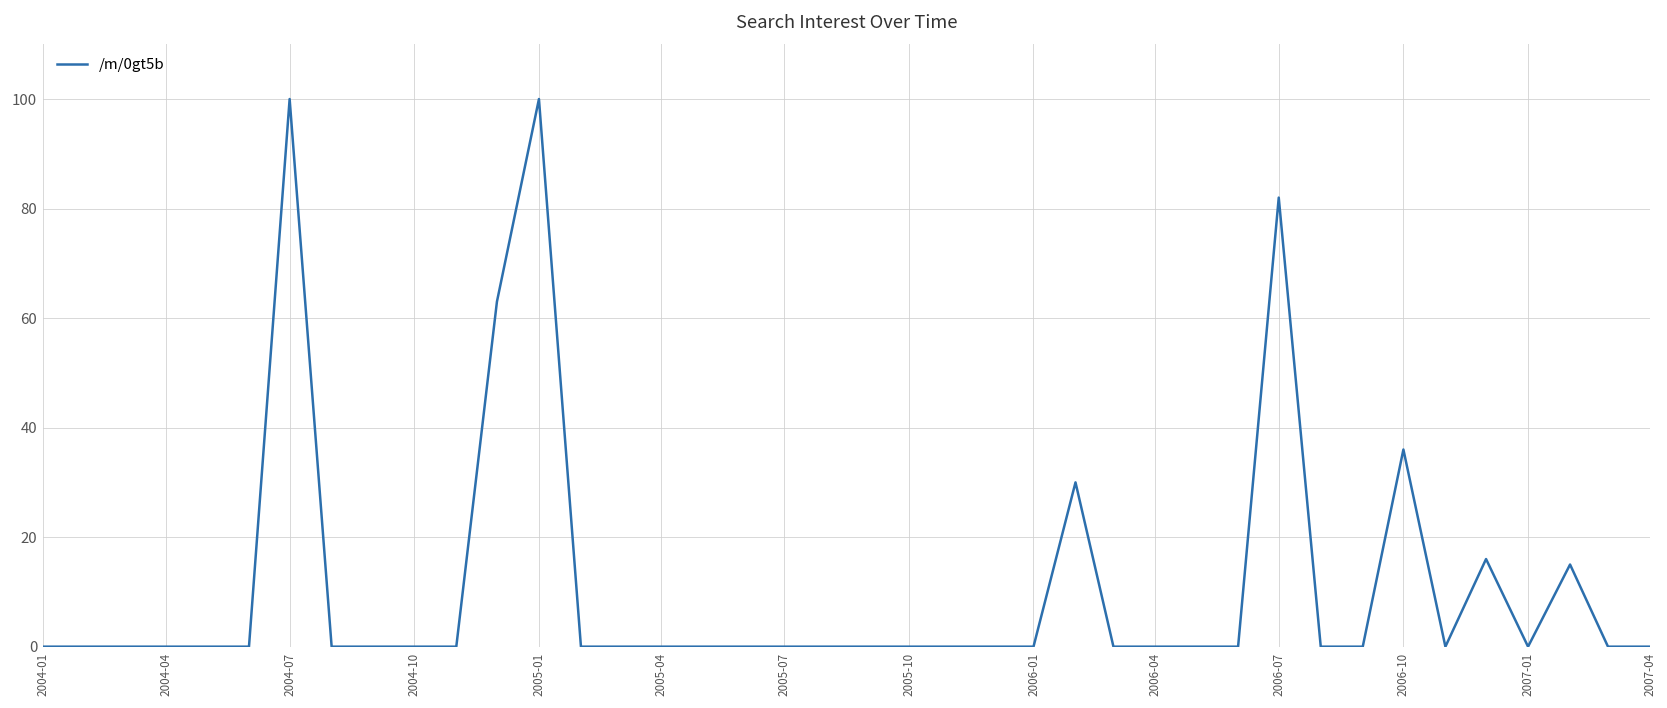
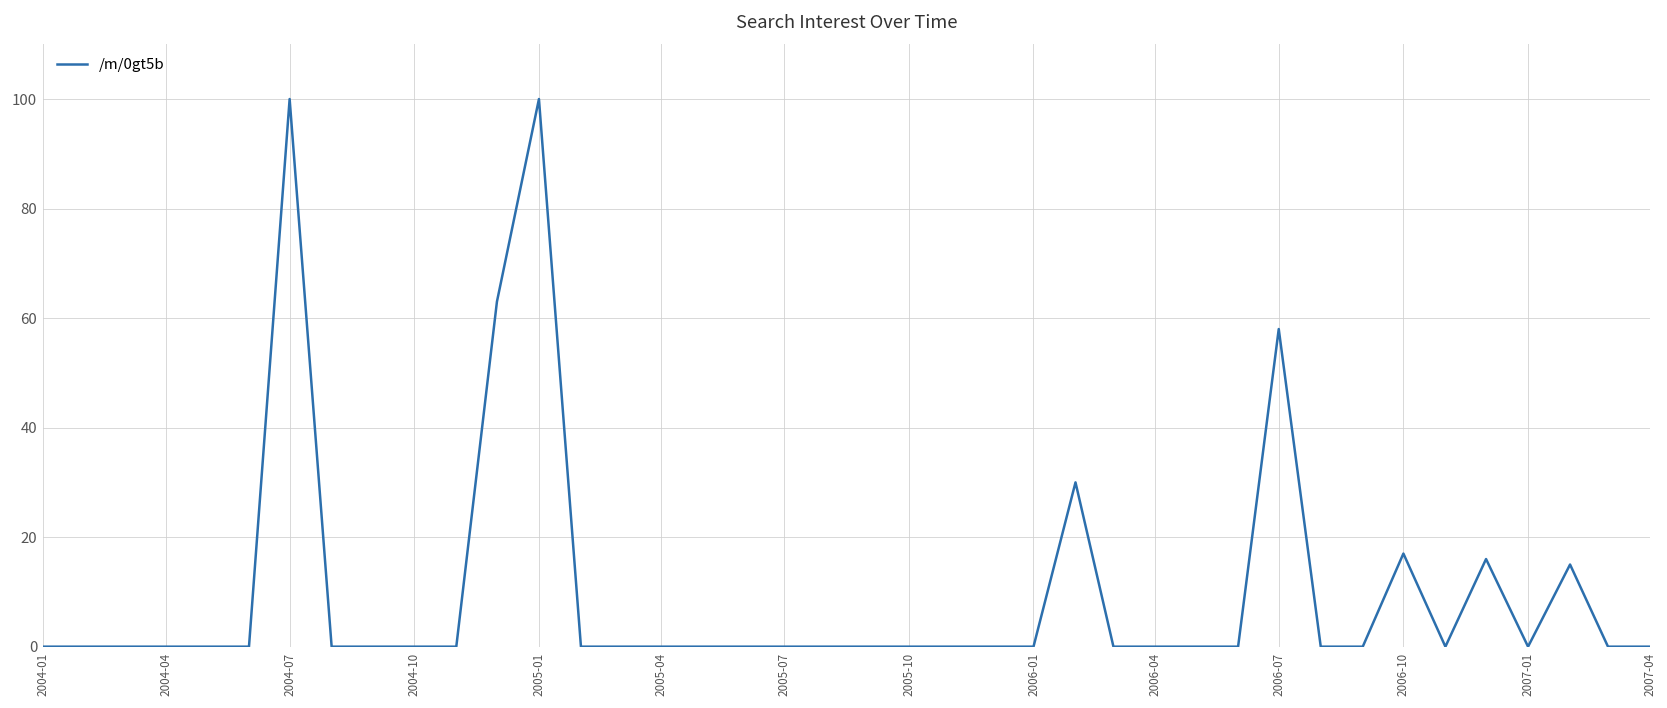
  {
    "2004-01": 0,
    "2004-04": 0,
    "2004-07": 100,
    "2004-10": 0,
    "2005-01": 100,
    "2005-04": 0,
    "2005-07": 0,
    "2005-10": 0,
    "2006-01": 0,
    "2006-04": 0,
-   "2006-07": 82,
-   "2006-10": 36,
+   "2006-07": 58,
+   "2006-10": 17,
    "2007-01": 0,
    "2007-04": 0
  }
